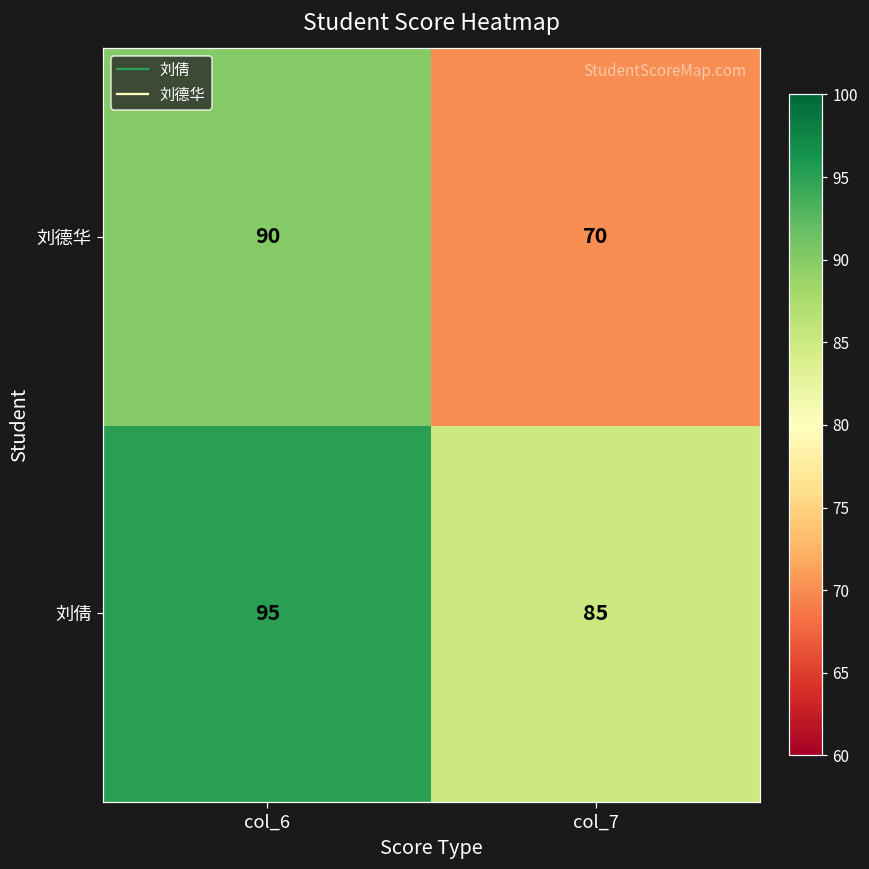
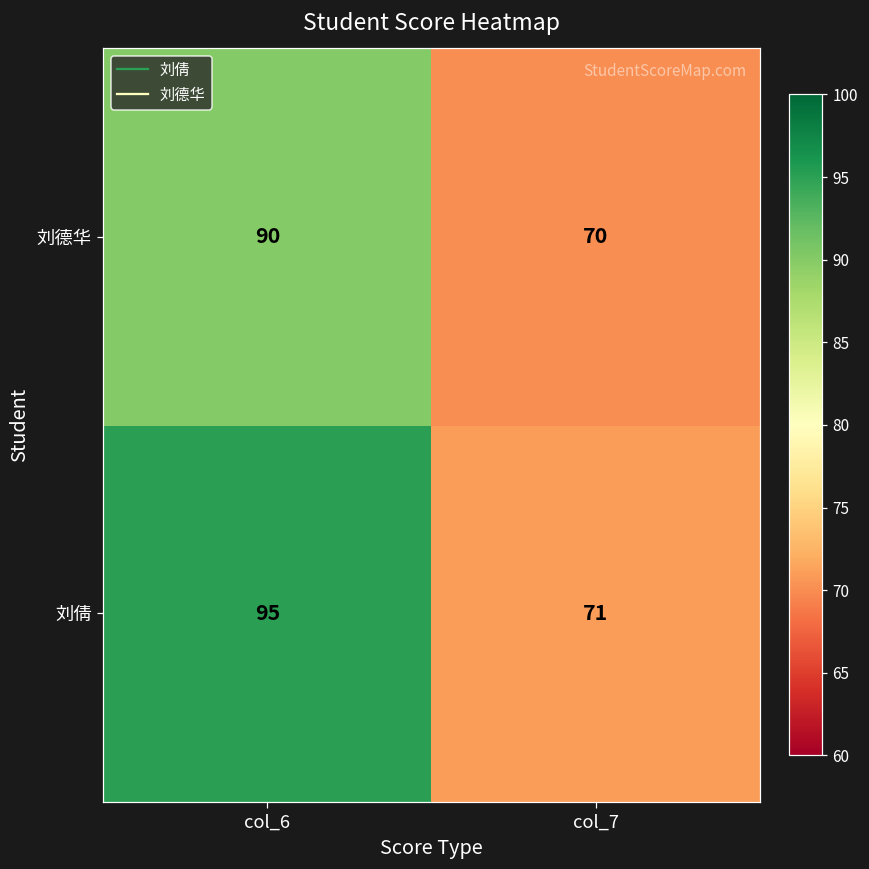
  {
    "刘德华": {
      "col_6": 90
    },
    "刘倩": {
      "col_6": 95,
-     "col_7": 85
+     "col_7": 71
    }
  }
